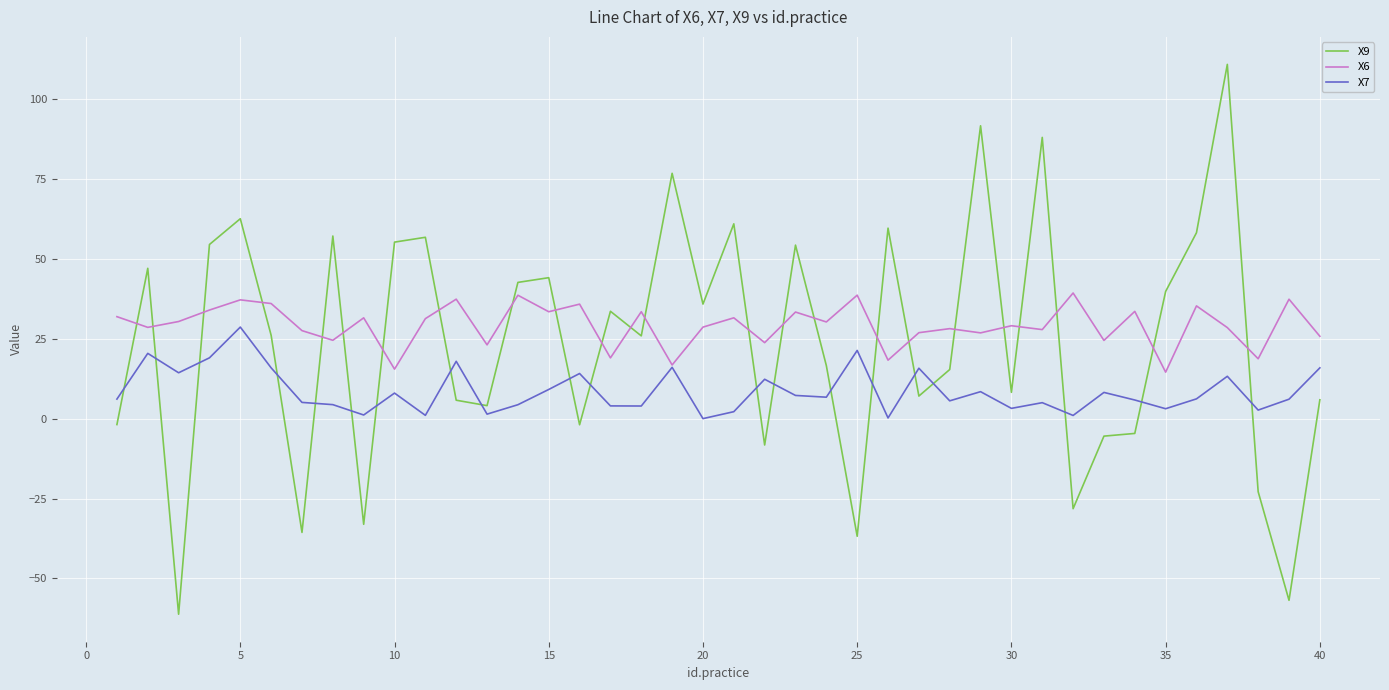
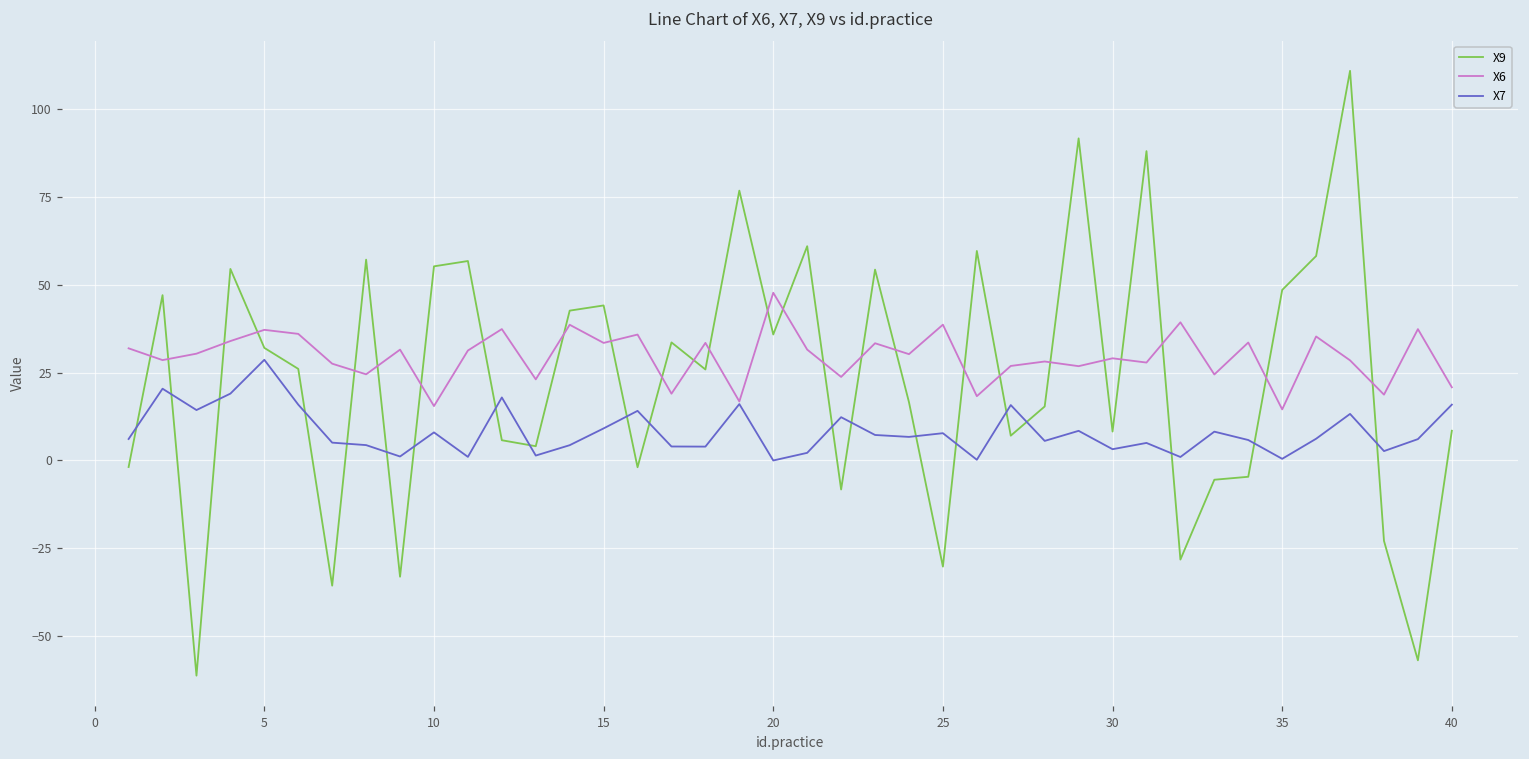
  {
    "X9": {
-     "5": 63,
+     "5": 32,
      "10": 55,
      "15": 44,
      "20": 36,
-     "25": -37,
+     "25": -30,
      "30": 8,
-     "35": 40,
-     "40": 6
+     "35": 48,
+     "40": 8
    },
    "X6": {
      "5": 37,
      "10": 15,
      "15": 33,
-     "20": 29,
+     "20": 48,
      "25": 39,
      "30": 29,
      "35": 15,
-     "40": 26
+     "40": 21
    },
    "X7": {
      "5": 29,
      "10": 8,
      "15": 9,
      "20": 0,
-     "25": 21,
+     "25": 8,
      "30": 3,
-     "35": 3,
+     "35": 0,
      "40": 16
    }
  }
